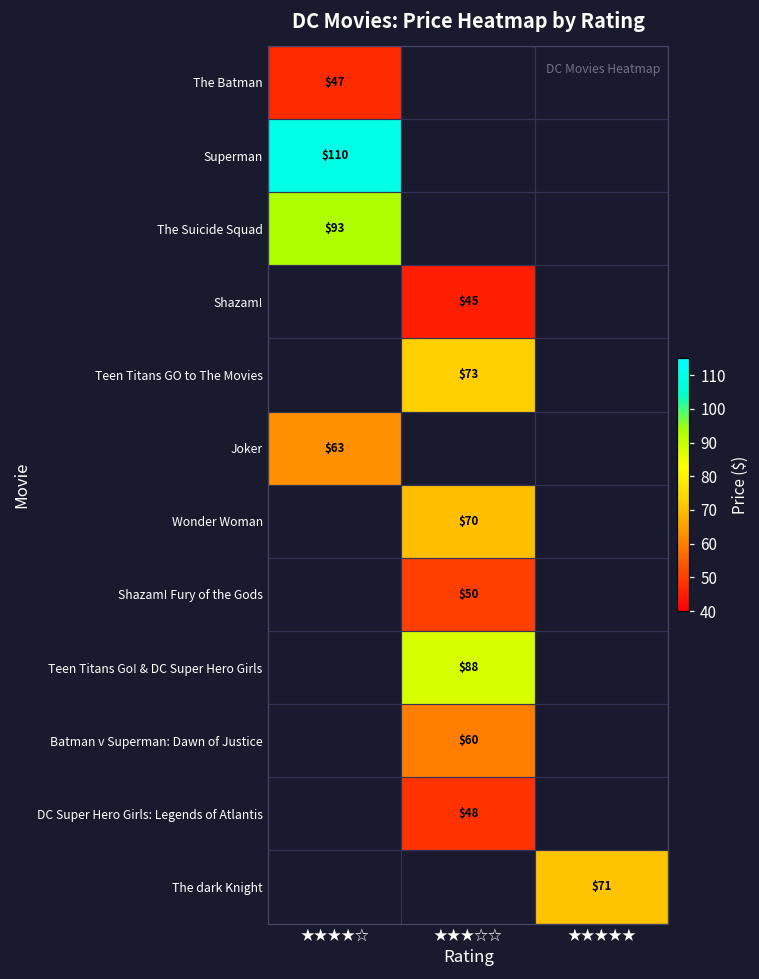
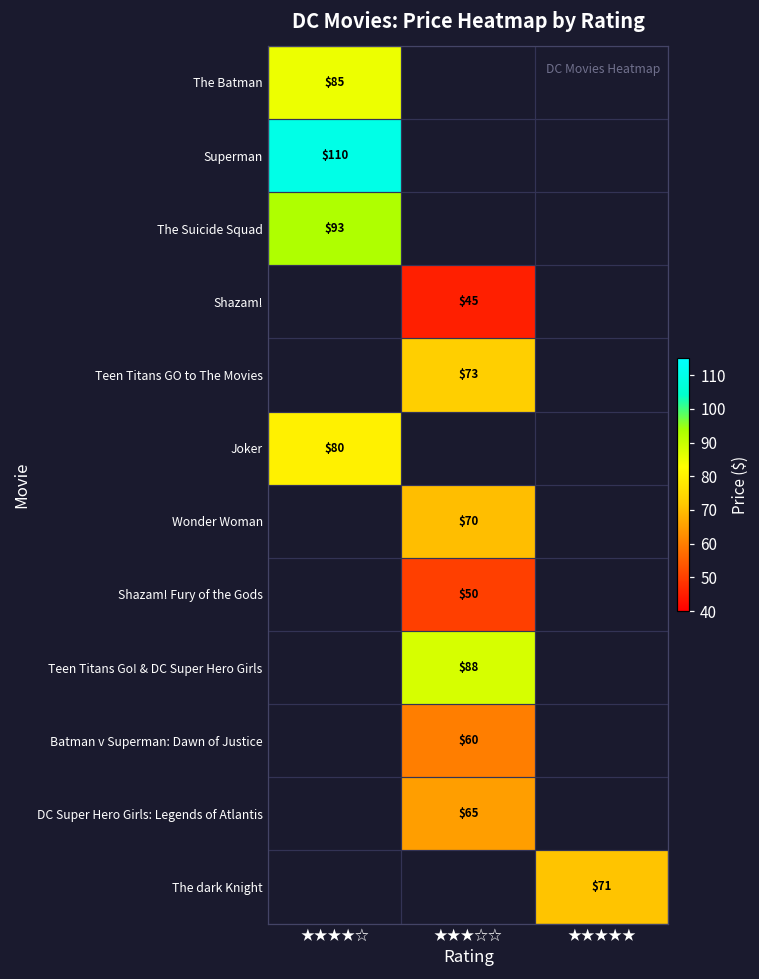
  {
    "The Batman": {
-     "★★★★☆": "$47"
+     "★★★★☆": "$85"
    },
    "Superman": {
      "★★★★☆": "$110"
    },
    "The Suicide Squad": {
      "★★★★☆": "$93"
    },
    "Shazam!": {
      "★★★☆☆": "$45"
    },
    "Teen Titans GO to The Movies": {
      "★★★☆☆": "$73"
    },
    "Joker": {
-     "★★★★☆": "$63"
+     "★★★★☆": "$80"
    },
    "Wonder Woman": {
      "★★★☆☆": "$70"
    },
    "Shazam! Fury of the Gods": {
      "★★★☆☆": "$50"
    },
    "Teen Titans Go! & DC Super Hero Girls": {
      "★★★☆☆": "$88"
    },
    "Batman v Superman: Dawn of Justice": {
      "★★★☆☆": "$60"
    },
    "DC Super Hero Girls: Legends of Atlantis": {
-     "★★★☆☆": "$48"
+     "★★★☆☆": "$65"
    },
    "The dark Knight": {
      "★★★★★": "$71"
    }
  }
